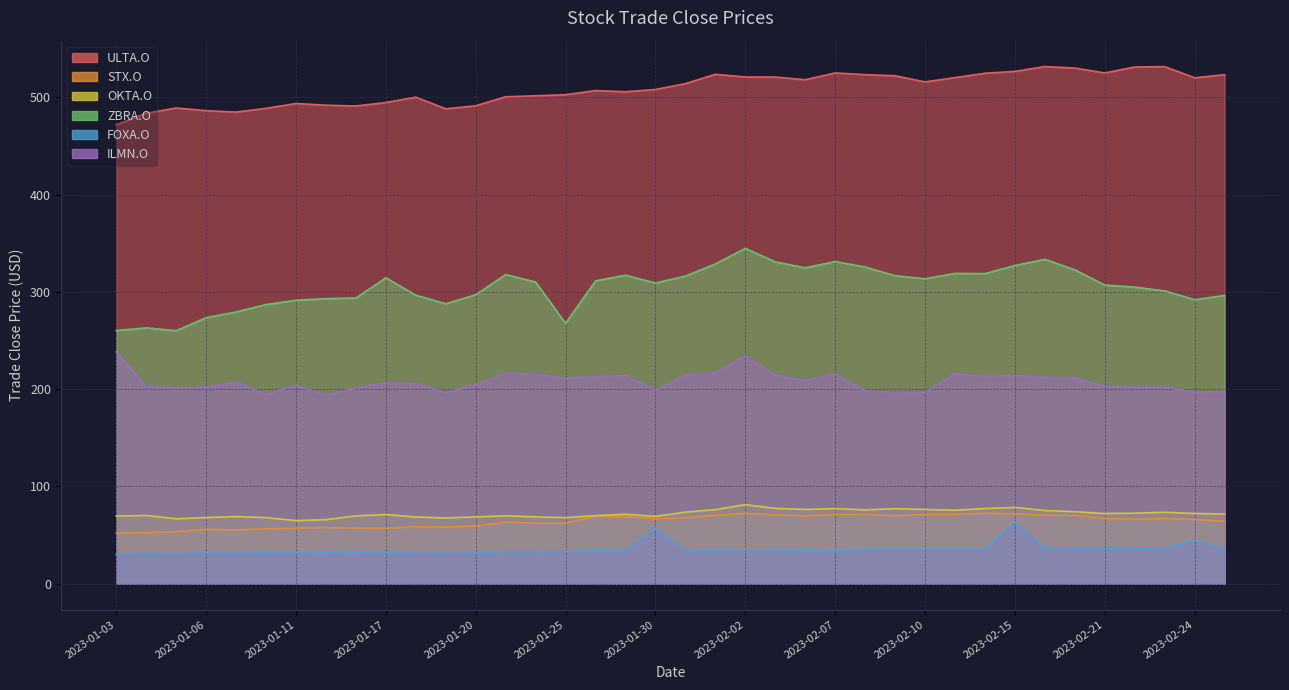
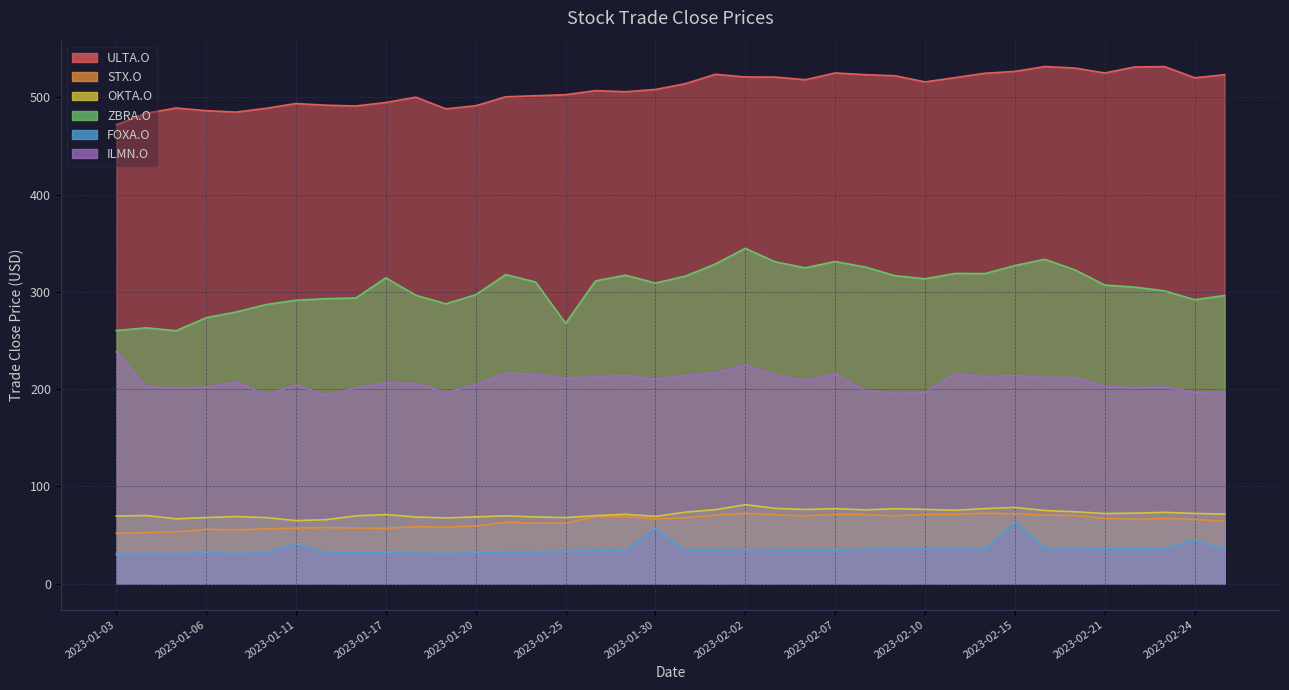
  {
    "ZBRA.O": {
      "2023-01-03": 260,
      "2023-01-06": 270,
      "2023-01-11": 290,
      "2023-01-17": 310,
      "2023-01-20": 300,
      "2023-01-25": 270,
      "2023-01-30": 310,
      "2023-02-02": 340,
      "2023-02-07": 330,
      "2023-02-10": 310,
      "2023-02-15": 330,
      "2023-02-21": 310,
      "2023-02-24": 290
    },
    "FOXA.O": {
      "2023-01-03": 30,
      "2023-01-06": 30,
-     "2023-01-11": 30,
+     "2023-01-11": 40,
      "2023-01-17": 30,
      "2023-01-20": 30,
      "2023-01-25": 30,
      "2023-01-30": 60,
      "2023-02-02": 30,
      "2023-02-07": 30,
      "2023-02-10": 40,
      "2023-02-15": 60,
      "2023-02-21": 40,
      "2023-02-24": 40
    },
    "ILMN.O": {
      "2023-01-03": 240,
      "2023-01-06": 200,
      "2023-01-11": 200,
      "2023-01-17": 210,
      "2023-01-20": 200,
      "2023-01-25": 210,
-     "2023-01-30": 200,
-     "2023-02-02": 230,
+     "2023-01-30": 210,
+     "2023-02-02": 220,
      "2023-02-07": 220,
      "2023-02-10": 200,
      "2023-02-15": 210,
      "2023-02-21": 200,
      "2023-02-24": 200
    }
  }
